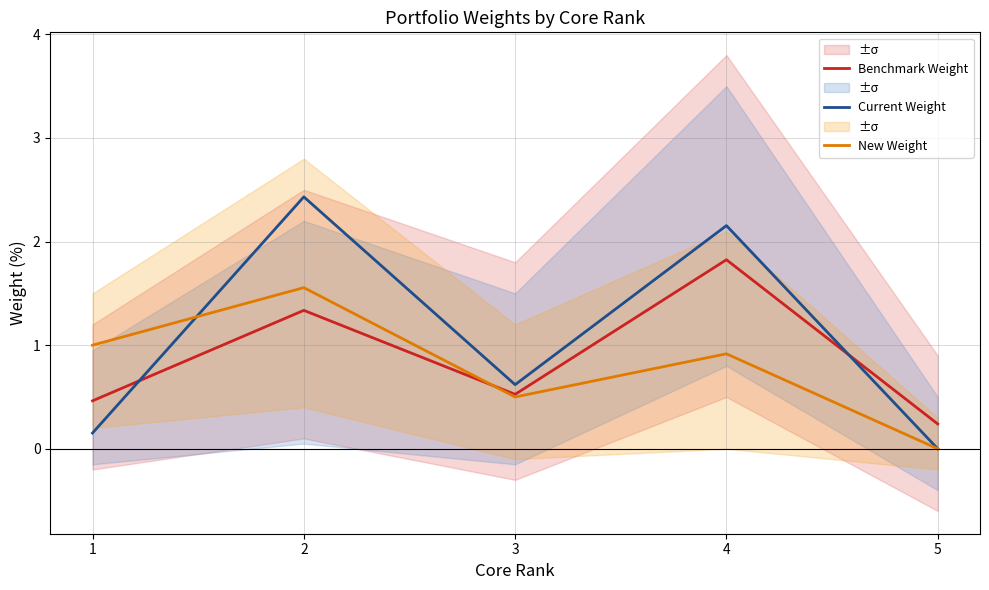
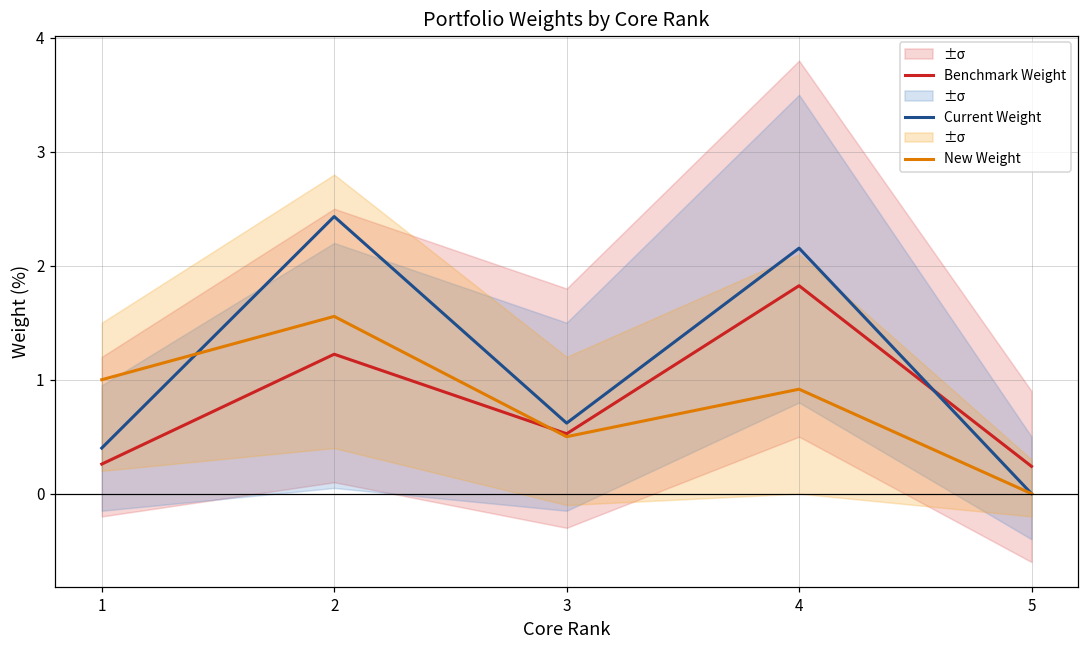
  {
    "Benchmark Weight": {
-     "1": 0.46,
-     "2": 1.34,
+     "1": 0.26,
+     "2": 1.22,
      "3": 0.53,
      "4": 1.82,
      "5": 0.24
    },
    "Current Weight": {
-     "1": 0.15,
+     "1": 0.40,
      "2": 2.43,
      "3": 0.62,
      "4": 2.15
    }
  }
